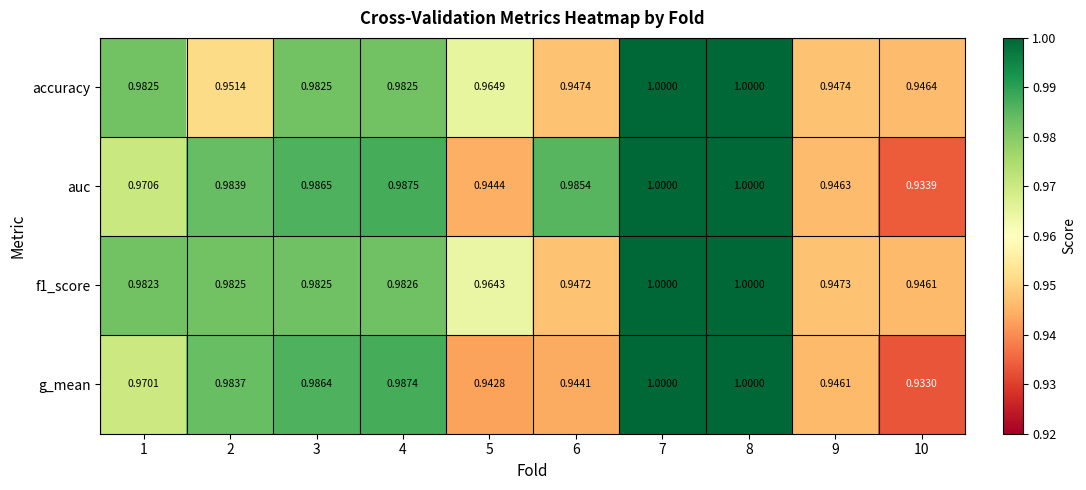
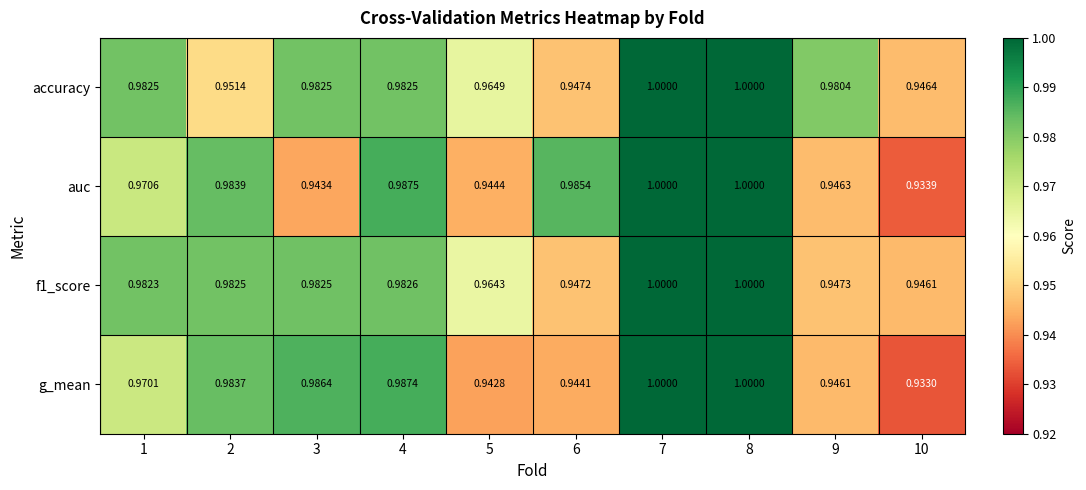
  {
    "accuracy": {
      "1": 0.9825,
      "2": 0.9514,
      "3": 0.9825,
      "4": 0.9825,
      "5": 0.9649,
      "6": 0.9474,
      "7": 1.0000,
      "8": 1.0000,
-     "9": 0.9474,
+     "9": 0.9804,
      "10": 0.9464
    },
    "auc": {
      "1": 0.9706,
      "2": 0.9839,
-     "3": 0.9865,
+     "3": 0.9434,
      "4": 0.9875,
      "5": 0.9444,
      "6": 0.9854,
      "7": 1.0000,
      "8": 1.0000,
      "9": 0.9463,
      "10": 0.9339
    },
    "f1_score": {
      "1": 0.9823,
      "2": 0.9825,
      "3": 0.9825,
      "4": 0.9826,
      "5": 0.9643,
      "6": 0.9472,
      "7": 1.0000,
      "8": 1.0000,
      "9": 0.9473,
      "10": 0.9461
    },
    "g_mean": {
      "1": 0.9701,
      "2": 0.9837,
      "3": 0.9864,
      "4": 0.9874,
      "5": 0.9428,
      "6": 0.9441,
      "7": 1.0000,
      "8": 1.0000,
      "9": 0.9461,
      "10": 0.9330
    }
  }
